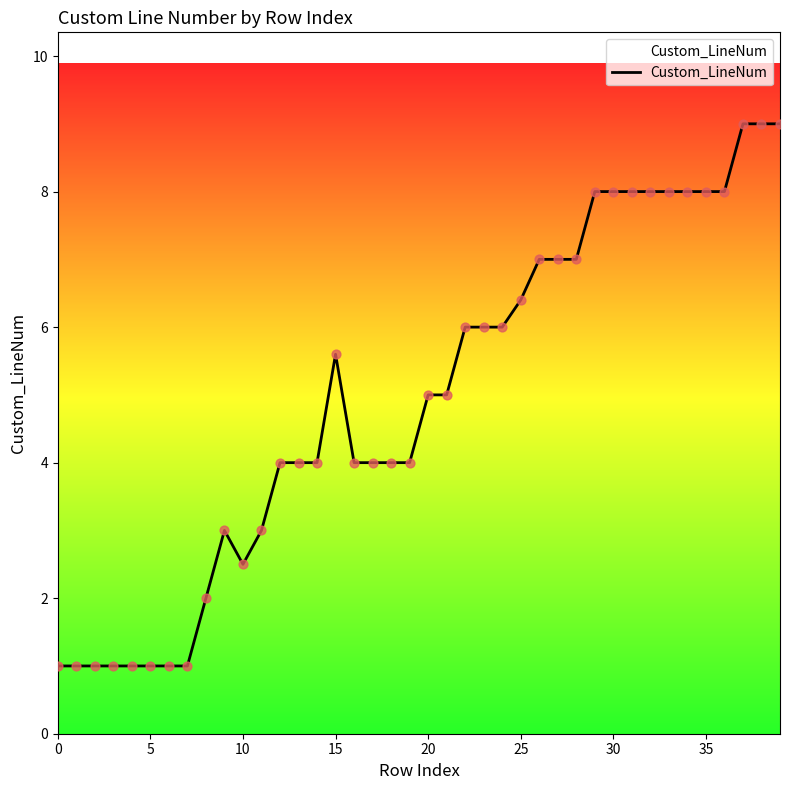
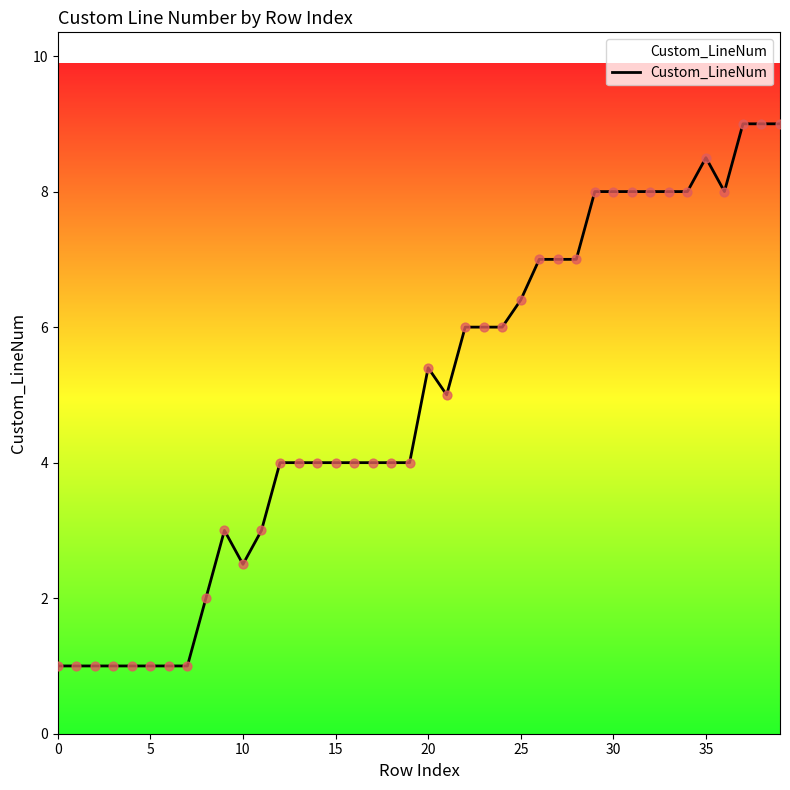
  {
    "0": 1.0,
    "5": 1.0,
    "10": 2.5,
-   "15": 5.6,
-   "20": 5.0,
+   "15": 4.0,
+   "20": 5.4,
    "25": 6.4,
    "30": 8.0,
-   "35": 8.0
+   "35": 8.5
  }
